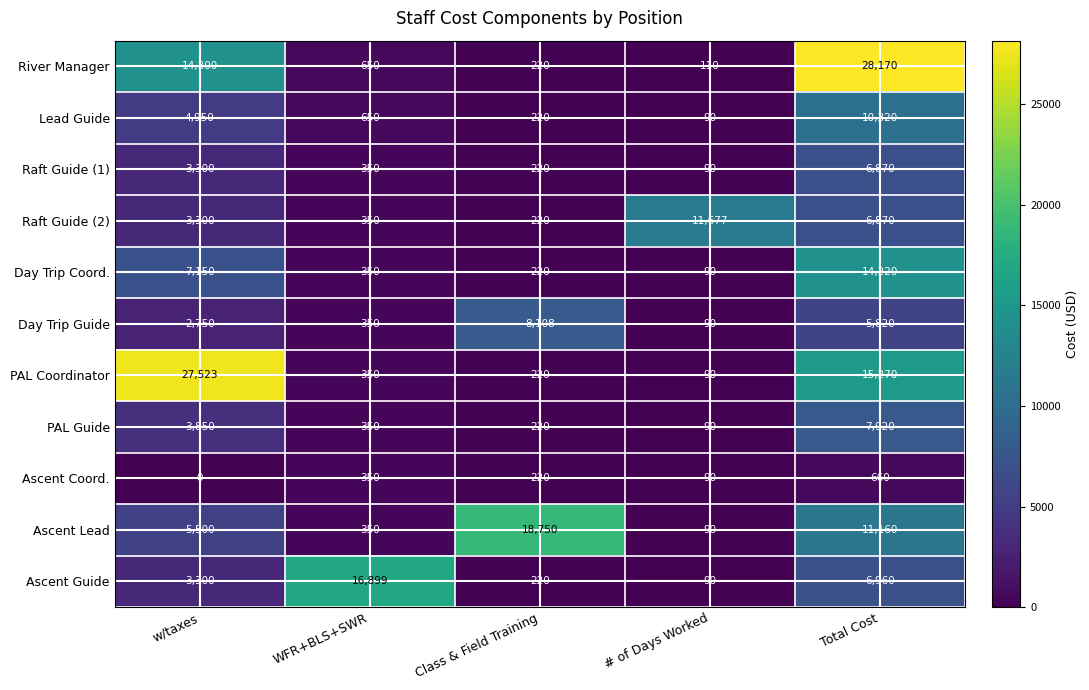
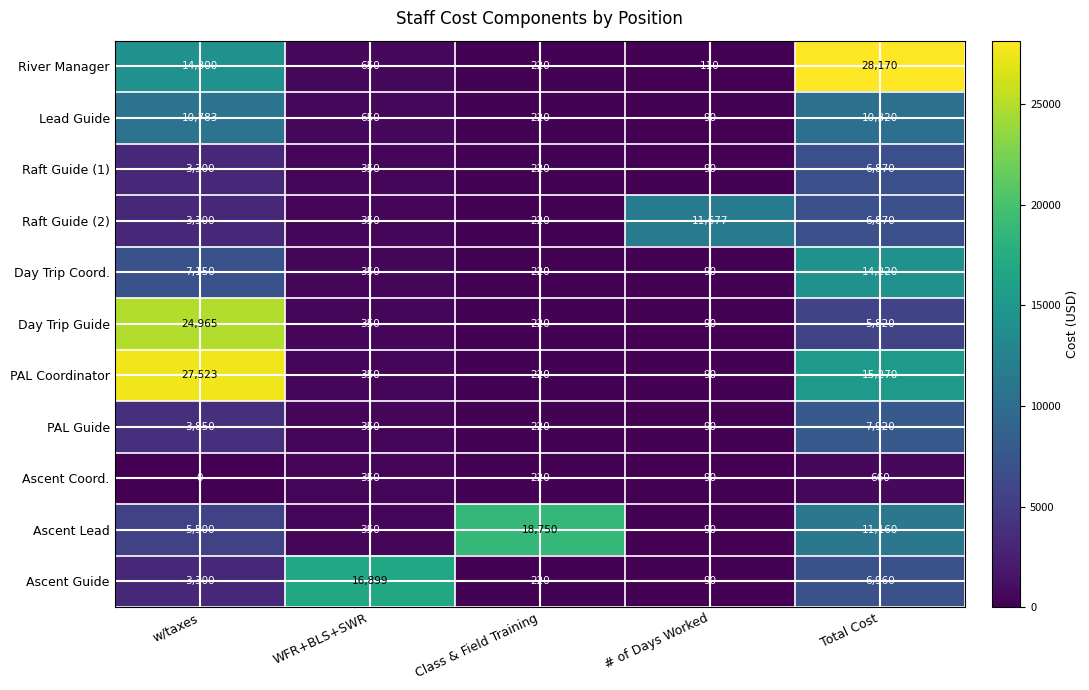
  {
    "River Manager": {
      "w/taxes": "14,300",
      "WFR+BLS+SWR": "650",
      "Class & Field Training": "220",
      "# of Days Worked": "110",
      "Total Cost": "28,170"
    },
    "Lead Guide": {
-     "w/taxes": "4,950",
+     "w/taxes": "10,783",
      "WFR+BLS+SWR": "650",
      "Class & Field Training": "220",
      "# of Days Worked": "90",
      "Total Cost": "10,320"
    },
    "Raft Guide (1)": {
      "w/taxes": "3,300",
      "WFR+BLS+SWR": "350",
      "Class & Field Training": "220",
      "# of Days Worked": "90",
      "Total Cost": "6,870"
    },
    "Raft Guide (2)": {
      "w/taxes": "3,300",
      "WFR+BLS+SWR": "350",
      "Class & Field Training": "220",
      "# of Days Worked": "11,677",
      "Total Cost": "6,870"
    },
    "Day Trip Coord.": {
      "w/taxes": "7,150",
      "WFR+BLS+SWR": "350",
      "Class & Field Training": "220",
      "# of Days Worked": "90",
      "Total Cost": "14,220"
    },
    "Day Trip Guide": {
-     "w/taxes": "2,750",
+     "w/taxes": "24,965",
      "WFR+BLS+SWR": "350",
-     "Class & Field Training": "8,108",
+     "Class & Field Training": "220",
      "# of Days Worked": "90",
      "Total Cost": "5,820"
    },
    "PAL Coordinator": {
      "w/taxes": "27,523",
      "WFR+BLS+SWR": "350",
      "Class & Field Training": "220",
      "# of Days Worked": "90",
      "Total Cost": "15,270"
    },
    "PAL Guide": {
      "w/taxes": "3,850",
      "WFR+BLS+SWR": "350",
      "Class & Field Training": "220",
      "# of Days Worked": "90",
      "Total Cost": "7,920"
    },
    "Ascent Coord.": {
      "w/taxes": "0",
      "WFR+BLS+SWR": "350",
      "Class & Field Training": "220",
      "# of Days Worked": "90",
      "Total Cost": "660"
    },
    "Ascent Lead": {
      "w/taxes": "5,500",
      "WFR+BLS+SWR": "350",
      "Class & Field Training": "18,750",
      "# of Days Worked": "90",
      "Total Cost": "11,160"
    },
    "Ascent Guide": {
      "w/taxes": "3,300",
      "WFR+BLS+SWR": "16,899",
      "Class & Field Training": "220",
      "# of Days Worked": "90",
      "Total Cost": "6,960"
    }
  }
